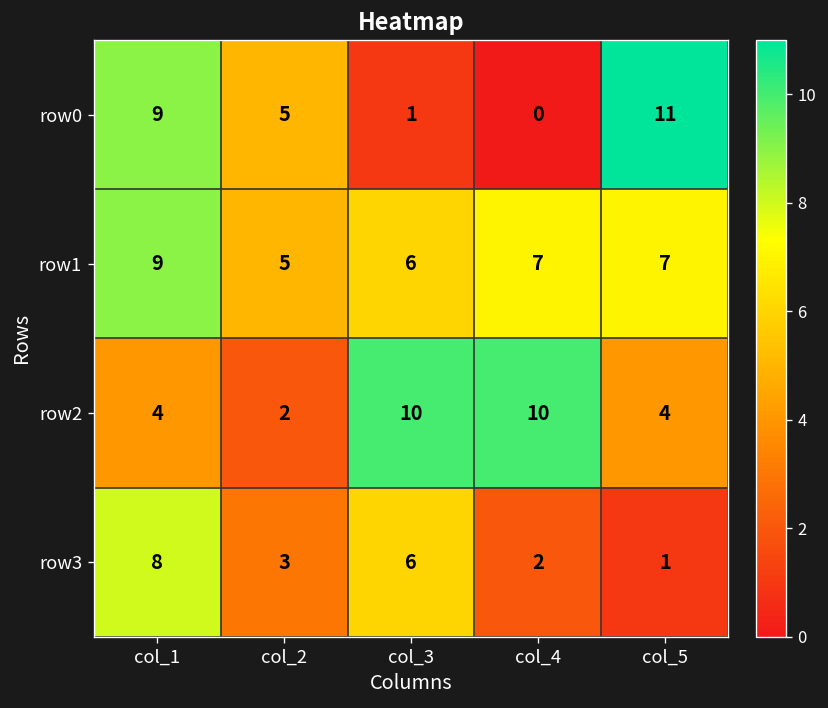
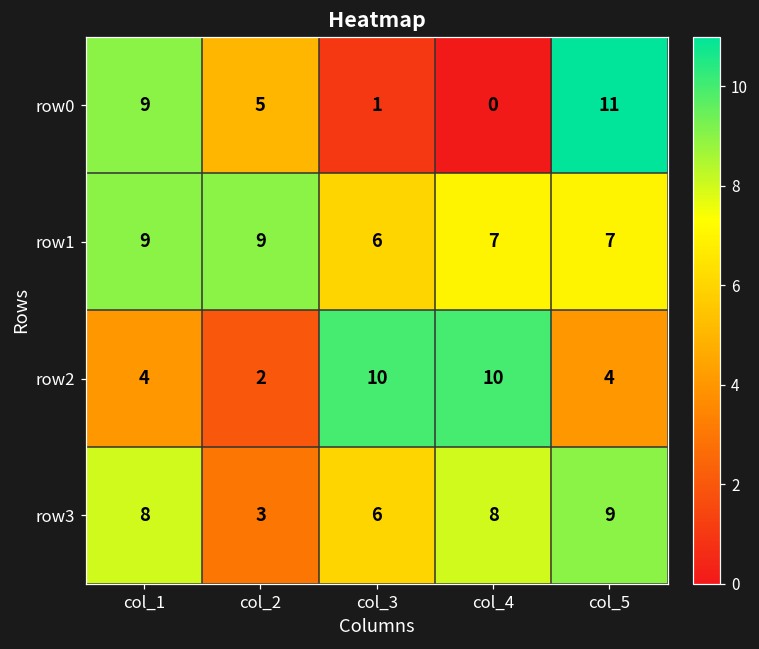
  {
    "row0": {
      "col_1": 9,
      "col_2": 5,
      "col_3": 1,
      "col_4": 0,
      "col_5": 11
    },
    "row1": {
      "col_1": 9,
-     "col_2": 5,
+     "col_2": 9,
      "col_3": 6,
      "col_4": 7,
      "col_5": 7
    },
    "row2": {
      "col_1": 4,
      "col_2": 2,
      "col_3": 10,
      "col_4": 10,
      "col_5": 4
    },
    "row3": {
      "col_1": 8,
      "col_2": 3,
      "col_3": 6,
-     "col_4": 2,
-     "col_5": 1
+     "col_4": 8,
+     "col_5": 9
    }
  }
